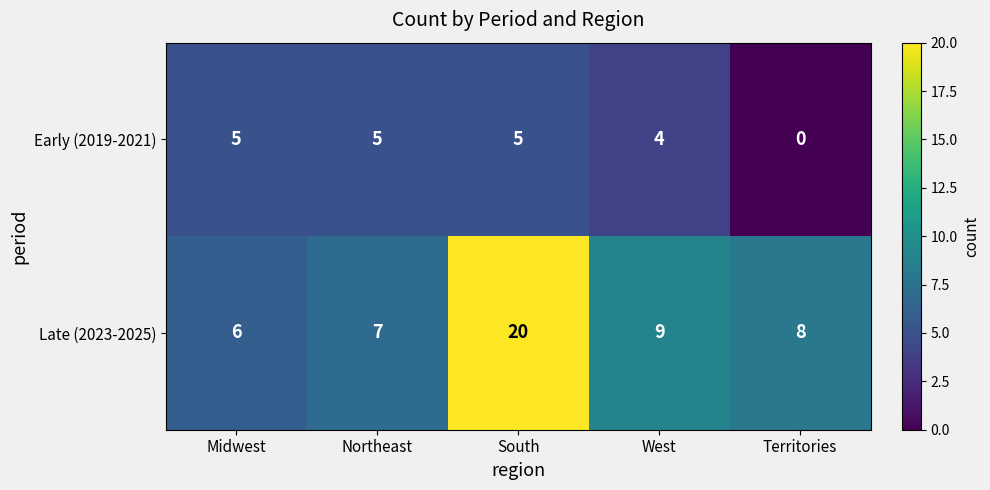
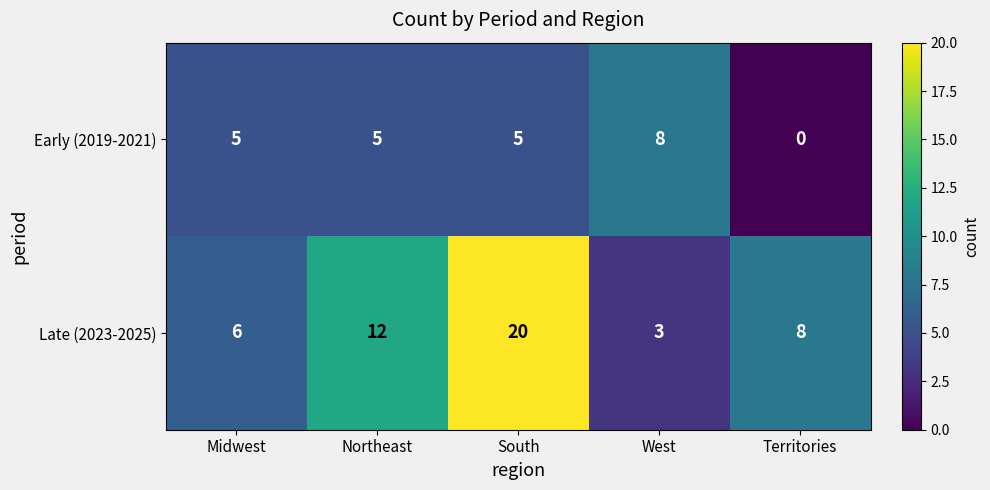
  {
    "Early (2019-2021)": {
      "Midwest": 5,
      "Northeast": 5,
      "South": 5,
-     "West": 4,
+     "West": 8,
      "Territories": 0
    },
    "Late (2023-2025)": {
      "Midwest": 6,
-     "Northeast": 7,
+     "Northeast": 12,
      "South": 20,
-     "West": 9,
+     "West": 3,
      "Territories": 8
    }
  }
